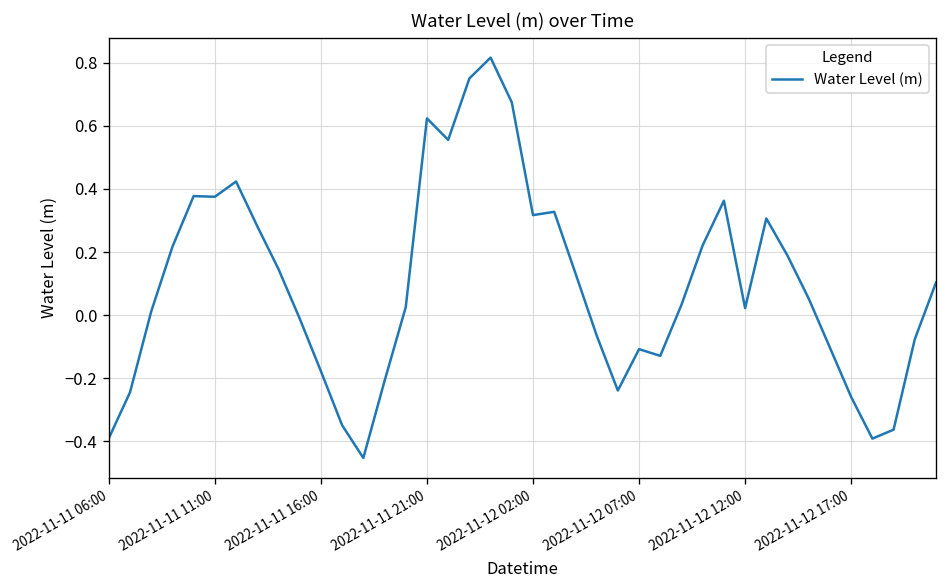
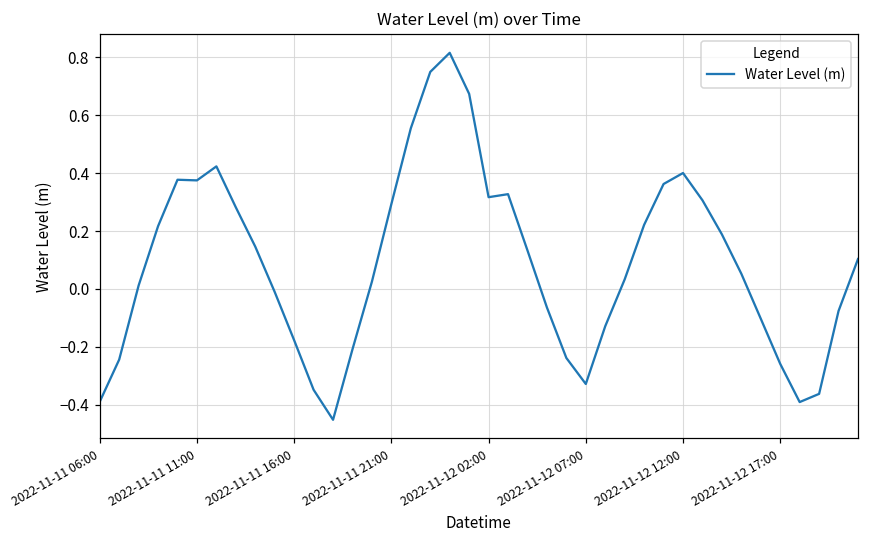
  {
    "2022-11-11 06:00": -0.39,
    "2022-11-11 11:00": 0.37,
    "2022-11-11 16:00": -0.18,
-   "2022-11-11 21:00": 0.62,
+   "2022-11-11 21:00": 0.29,
    "2022-11-12 02:00": 0.32,
-   "2022-11-12 07:00": -0.11,
-   "2022-11-12 12:00": 0.02,
+   "2022-11-12 07:00": -0.33,
+   "2022-11-12 12:00": 0.40,
    "2022-11-12 17:00": -0.26
  }
